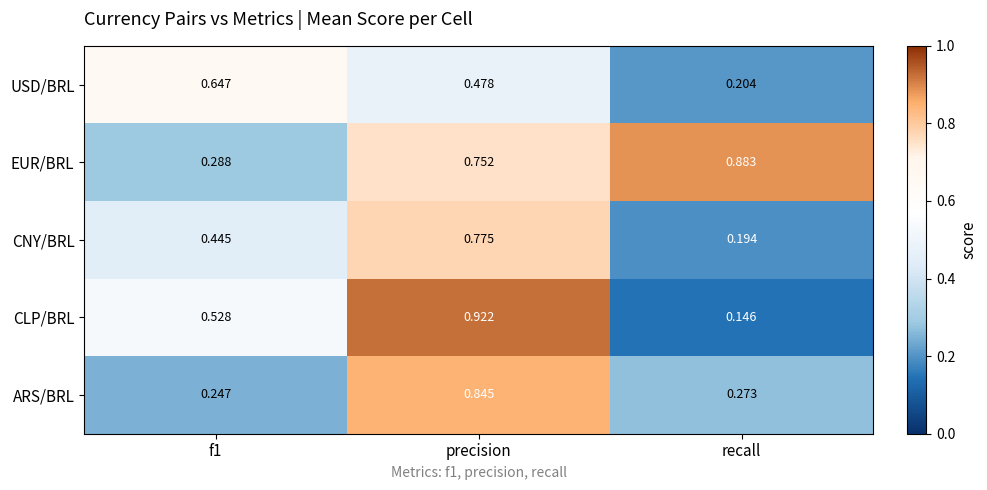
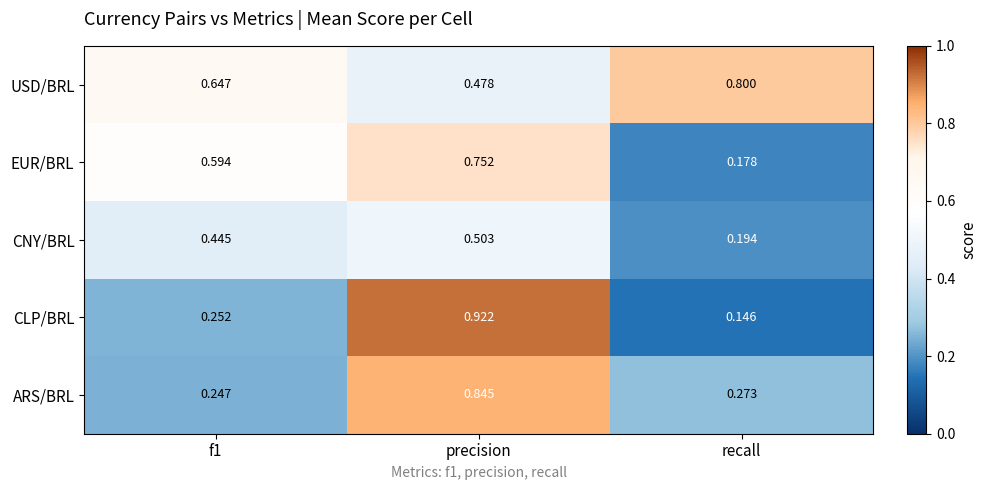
  {
    "USD/BRL": {
      "f1": 0.647,
      "precision": 0.478,
-     "recall": 0.204
+     "recall": 0.800
    },
    "EUR/BRL": {
-     "f1": 0.288,
+     "f1": 0.594,
      "precision": 0.752,
-     "recall": 0.883
+     "recall": 0.178
    },
    "CNY/BRL": {
      "f1": 0.445,
-     "precision": 0.775,
+     "precision": 0.503,
      "recall": 0.194
    },
    "CLP/BRL": {
-     "f1": 0.528,
+     "f1": 0.252,
      "precision": 0.922,
      "recall": 0.146
    },
    "ARS/BRL": {
      "f1": 0.247,
      "precision": 0.845,
      "recall": 0.273
    }
  }
